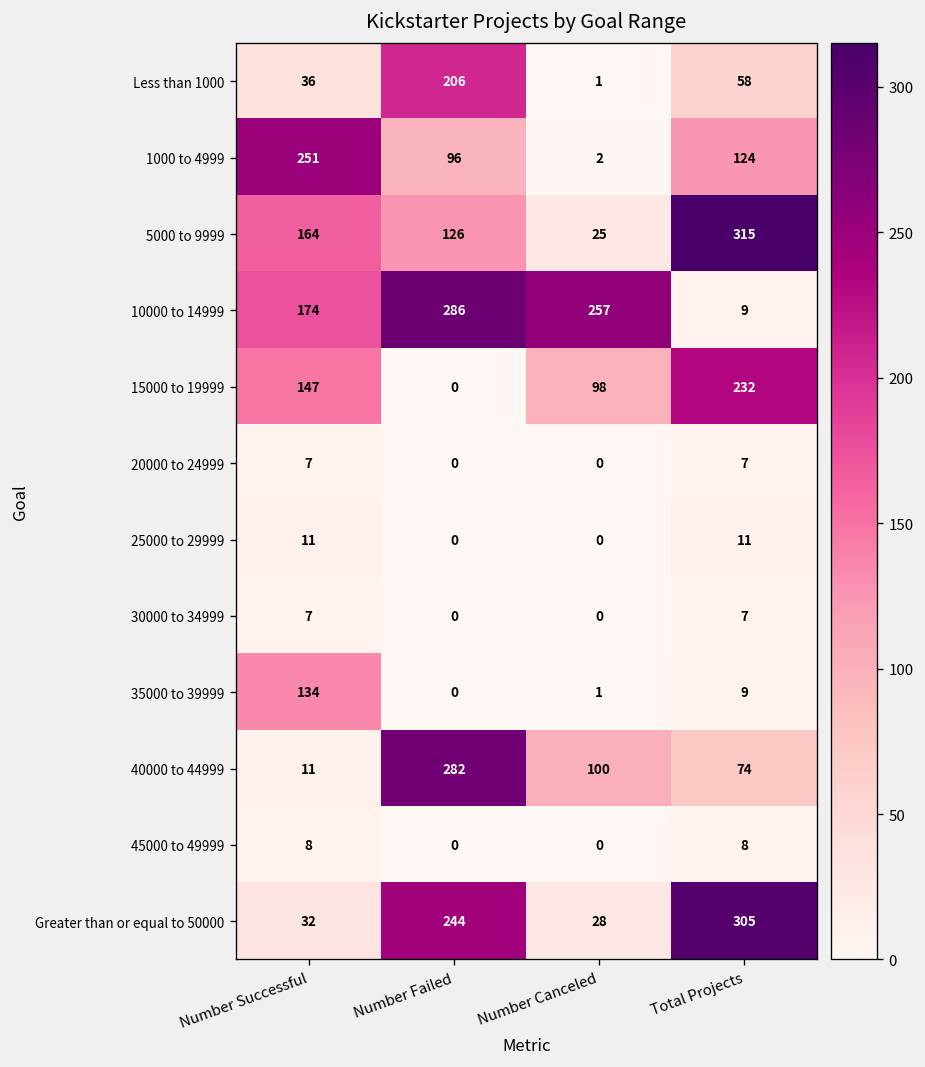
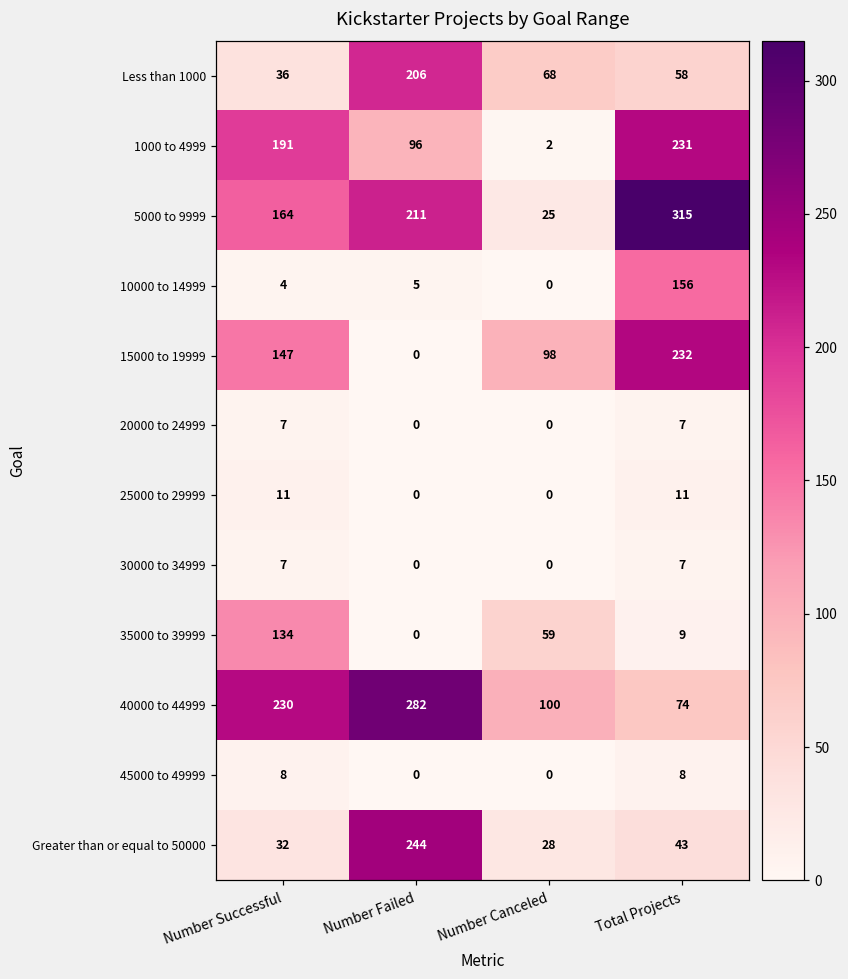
  {
    "Less than 1000": {
      "Number Successful": 36,
      "Number Failed": 206,
-     "Number Canceled": 1,
+     "Number Canceled": 68,
      "Total Projects": 58
    },
    "1000 to 4999": {
-     "Number Successful": 251,
+     "Number Successful": 191,
      "Number Failed": 96,
      "Number Canceled": 2,
-     "Total Projects": 124
+     "Total Projects": 231
    },
    "5000 to 9999": {
      "Number Successful": 164,
-     "Number Failed": 126,
+     "Number Failed": 211,
      "Number Canceled": 25,
      "Total Projects": 315
    },
    "10000 to 14999": {
-     "Number Successful": 174,
-     "Number Failed": 286,
-     "Number Canceled": 257,
-     "Total Projects": 9
+     "Number Successful": 4,
+     "Number Failed": 5,
+     "Number Canceled": 0,
+     "Total Projects": 156
    },
    "15000 to 19999": {
      "Number Successful": 147,
      "Number Failed": 0,
      "Number Canceled": 98,
      "Total Projects": 232
    },
    "20000 to 24999": {
      "Number Successful": 7,
      "Number Failed": 0,
      "Number Canceled": 0,
      "Total Projects": 7
    },
    "25000 to 29999": {
      "Number Successful": 11,
      "Number Failed": 0,
      "Number Canceled": 0,
      "Total Projects": 11
    },
    "30000 to 34999": {
      "Number Successful": 7,
      "Number Failed": 0,
      "Number Canceled": 0,
      "Total Projects": 7
    },
    "35000 to 39999": {
      "Number Successful": 134,
      "Number Failed": 0,
-     "Number Canceled": 1,
+     "Number Canceled": 59,
      "Total Projects": 9
    },
    "40000 to 44999": {
-     "Number Successful": 11,
+     "Number Successful": 230,
      "Number Failed": 282,
      "Number Canceled": 100,
      "Total Projects": 74
    },
    "45000 to 49999": {
      "Number Successful": 8,
      "Number Failed": 0,
      "Number Canceled": 0,
      "Total Projects": 8
    },
    "Greater than or equal to 50000": {
      "Number Successful": 32,
      "Number Failed": 244,
      "Number Canceled": 28,
-     "Total Projects": 305
+     "Total Projects": 43
    }
  }
